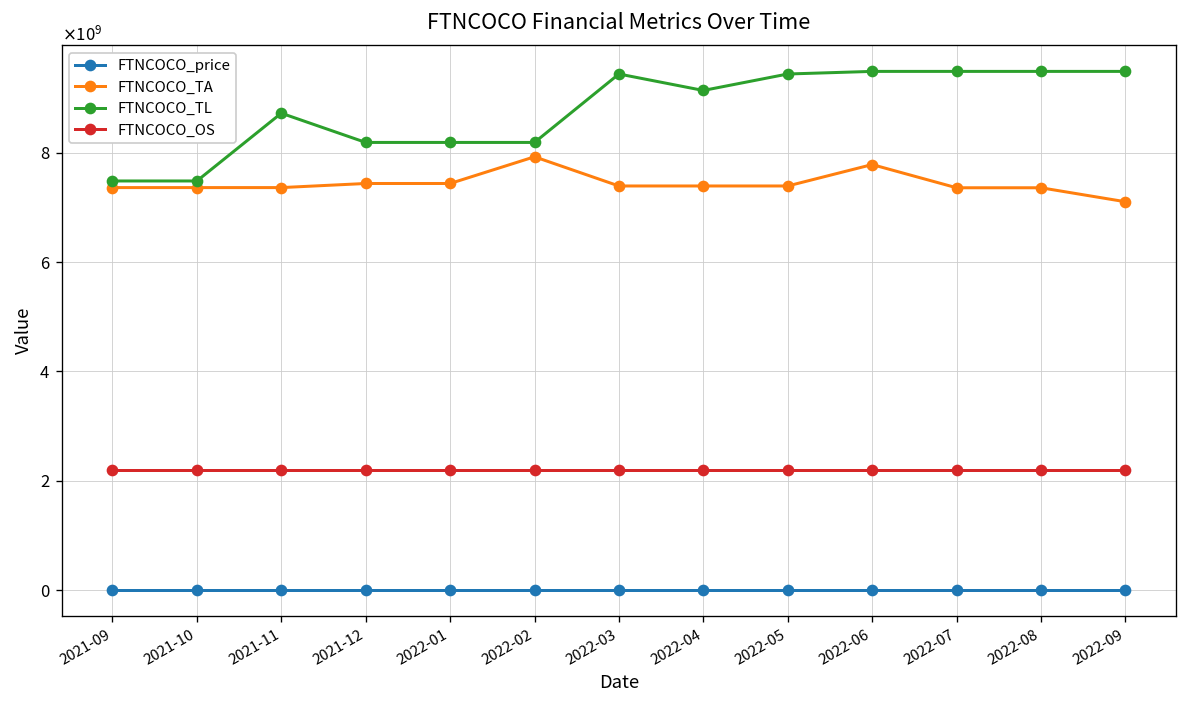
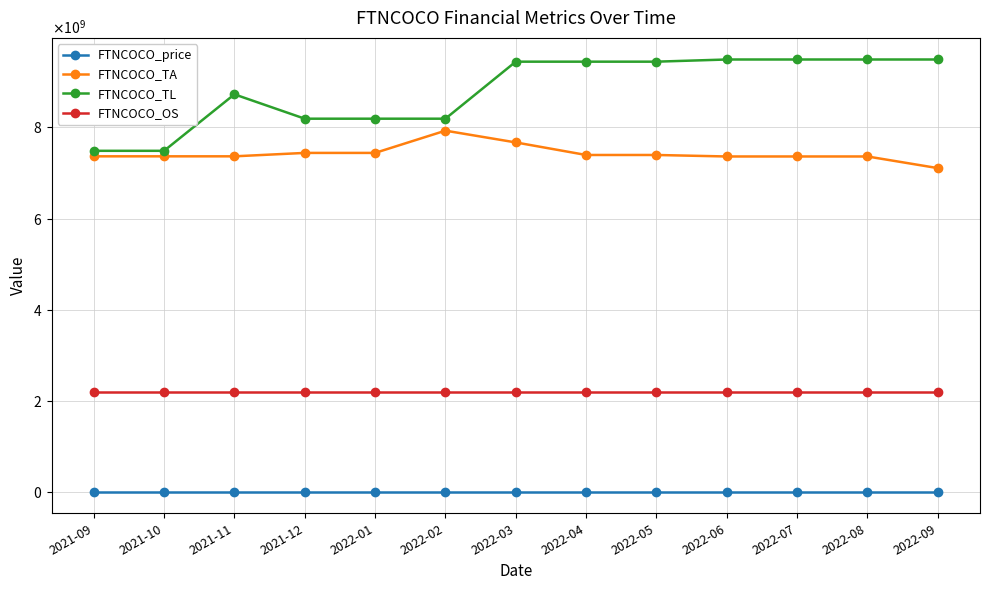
  {
    "FTNCOCO_price": {
      "2021-09": 0,
      "2021-10": 0,
      "2021-11": 0,
      "2021-12": 0,
      "2022-01": 0,
      "2022-02": 0,
      "2022-03": 0,
      "2022-04": 0,
      "2022-05": 0,
      "2022-06": 0,
      "2022-07": 0,
      "2022-08": 0,
      "2022-09": 0
    },
    "FTNCOCO_TA": {
      "2021-09": 7400000000,
      "2021-10": 7400000000,
      "2021-11": 7400000000,
      "2021-12": 7400000000,
      "2022-01": 7400000000,
      "2022-02": 7900000000,
-     "2022-03": 7400000000,
+     "2022-03": 7700000000,
      "2022-04": 7400000000,
      "2022-05": 7400000000,
-     "2022-06": 7800000000,
+     "2022-06": 7400000000,
      "2022-07": 7400000000,
      "2022-08": 7400000000,
      "2022-09": 7100000000
    },
    "FTNCOCO_TL": {
      "2021-09": 7500000000,
      "2021-10": 7500000000,
      "2021-11": 8700000000,
      "2021-12": 8200000000,
      "2022-01": 8200000000,
      "2022-02": 8200000000,
      "2022-03": 9400000000,
-     "2022-04": 9100000000,
+     "2022-04": 9400000000,
      "2022-05": 9400000000,
      "2022-06": 9500000000,
      "2022-07": 9500000000,
      "2022-08": 9500000000,
      "2022-09": 9500000000
    },
    "FTNCOCO_OS": {
      "2021-09": 2200000000,
      "2021-10": 2200000000,
      "2021-11": 2200000000,
      "2021-12": 2200000000,
      "2022-01": 2200000000,
      "2022-02": 2200000000,
      "2022-03": 2200000000,
      "2022-04": 2200000000,
      "2022-05": 2200000000,
      "2022-06": 2200000000,
      "2022-07": 2200000000,
      "2022-08": 2200000000,
      "2022-09": 2200000000
    }
  }
